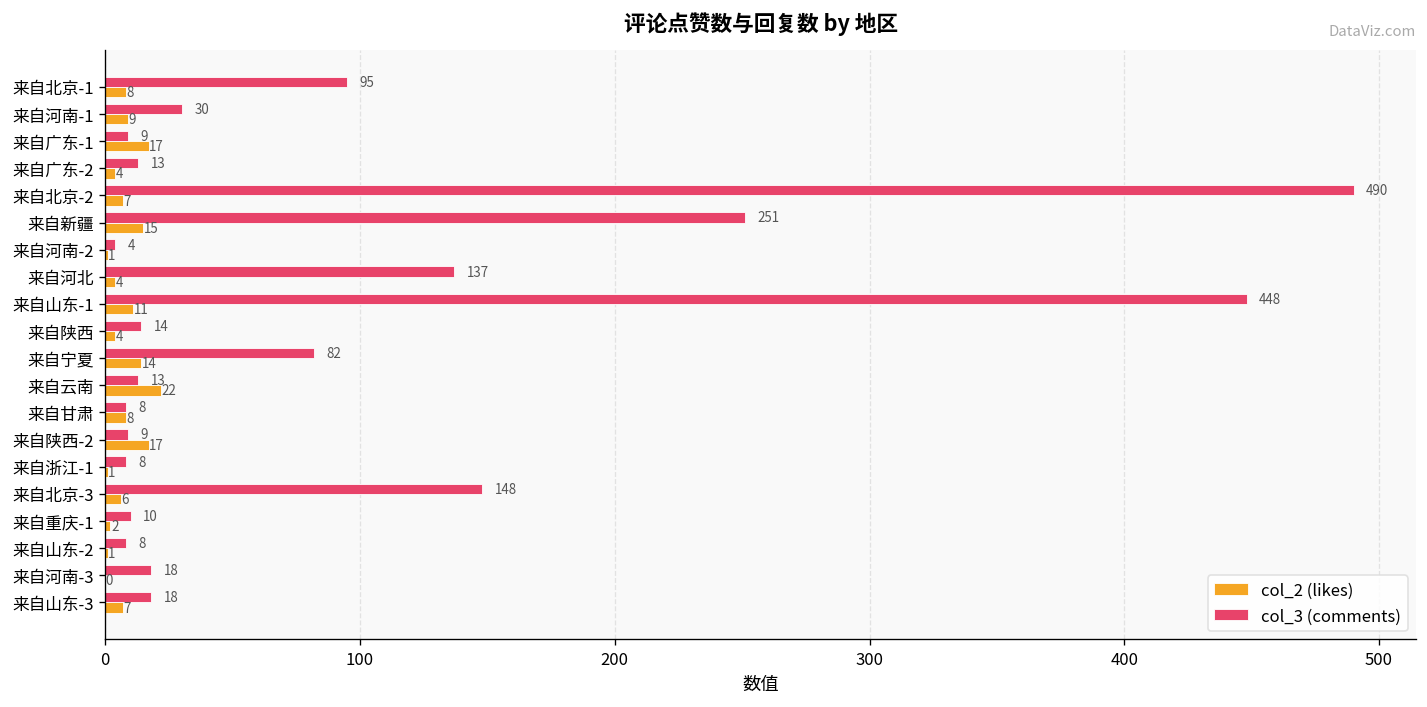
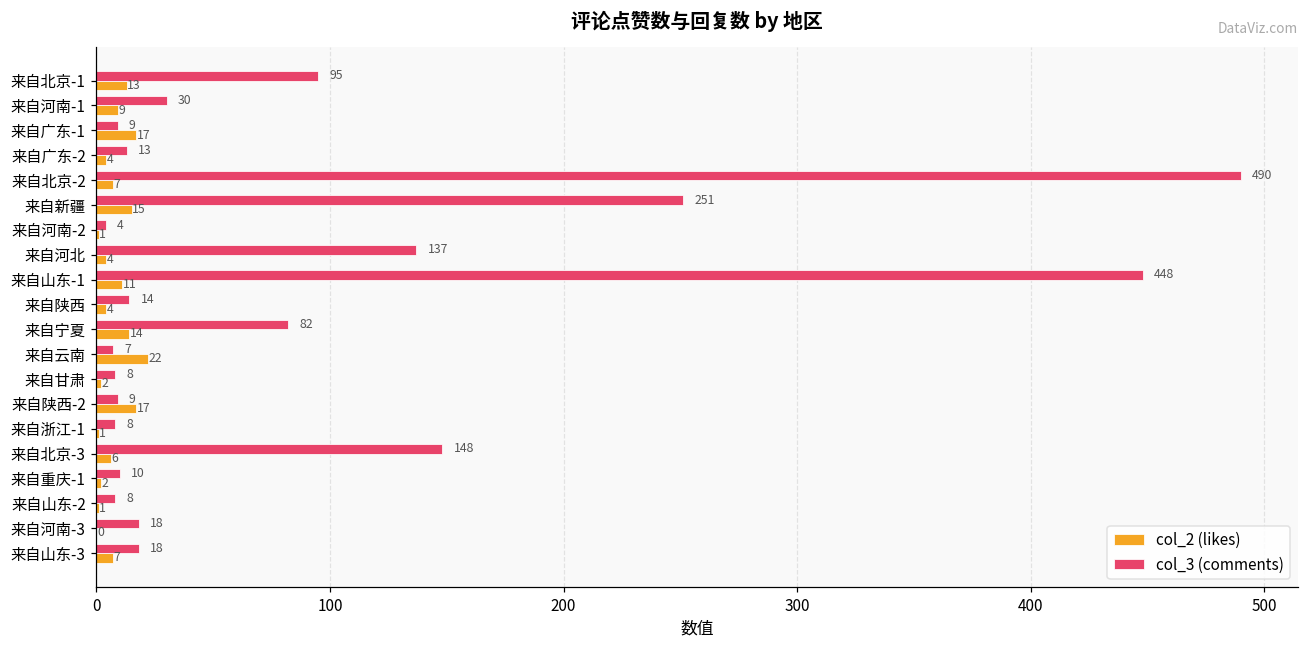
  {
    "col_2 (likes)": {
-     "来自北京-1": 8,
+     "来自北京-1": 13,
      "来自河南-1": 9,
      "来自广东-1": 17,
      "来自广东-2": 4,
      "来自北京-2": 7,
      "来自新疆": 15,
      "来自河南-2": 1,
      "来自河北": 4,
      "来自山东-1": 11,
      "来自陕西": 4,
      "来自宁夏": 14,
      "来自云南": 22,
-     "来自甘肃": 8,
+     "来自甘肃": 2,
      "来自陕西-2": 17,
      "来自浙江-1": 1,
      "来自北京-3": 6,
      "来自重庆-1": 2,
      "来自山东-2": 1,
      "来自河南-3": 0,
      "来自山东-3": 7
    },
    "col_3 (comments)": {
      "来自北京-1": 95,
      "来自河南-1": 30,
      "来自广东-1": 9,
      "来自广东-2": 13,
      "来自北京-2": 490,
      "来自新疆": 251,
      "来自河南-2": 4,
      "来自河北": 137,
      "来自山东-1": 448,
      "来自陕西": 14,
      "来自宁夏": 82,
-     "来自云南": 13,
+     "来自云南": 7,
      "来自甘肃": 8,
      "来自陕西-2": 9,
      "来自浙江-1": 8,
      "来自北京-3": 148,
      "来自重庆-1": 10,
      "来自山东-2": 8,
      "来自河南-3": 18,
      "来自山东-3": 18
    }
  }
